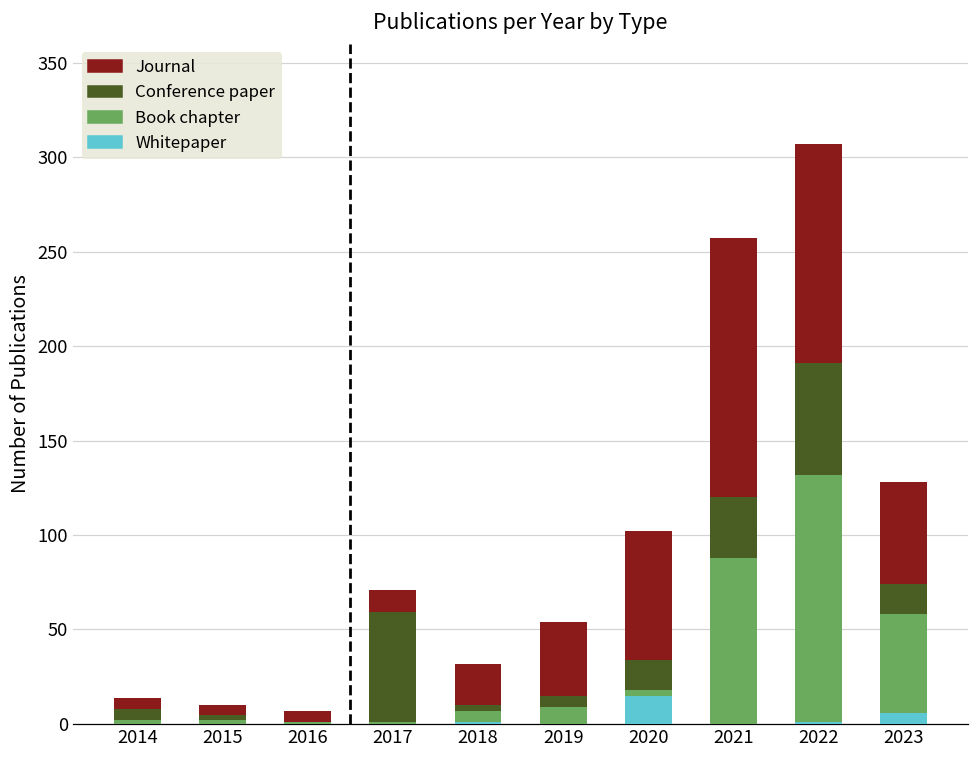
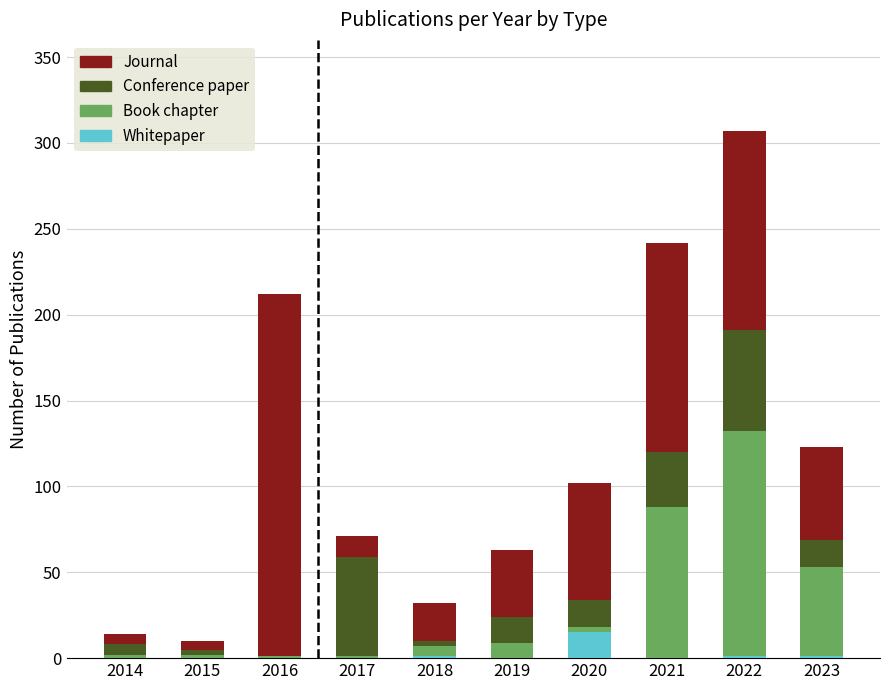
  {
    "Whitepaper": {
      "2014": 0,
      "2015": 0,
      "2016": 0,
      "2017": 0,
      "2019": 0,
      "2020": 15,
      "2021": 0,
-     "2023": 6
+     "2023": 1
    },
    "Book chapter": {
      "2014": 2,
      "2015": 2,
      "2018": 6,
      "2019": 9,
      "2020": 3,
      "2021": 88,
      "2022": 131,
      "2023": 52
    },
    "Conference paper": {
      "2014": 6,
      "2015": 3,
      "2016": 0,
      "2017": 58,
      "2018": 3,
-     "2019": 6,
+     "2019": 15,
      "2020": 16,
      "2021": 32,
      "2022": 59,
      "2023": 16
    },
    "Journal": {
      "2014": 6,
      "2015": 5,
-     "2016": 6,
+     "2016": 211,
      "2017": 12,
      "2018": 22,
      "2019": 39,
      "2020": 68,
-     "2021": 137,
+     "2021": 122,
      "2022": 116,
      "2023": 54
    }
  }
